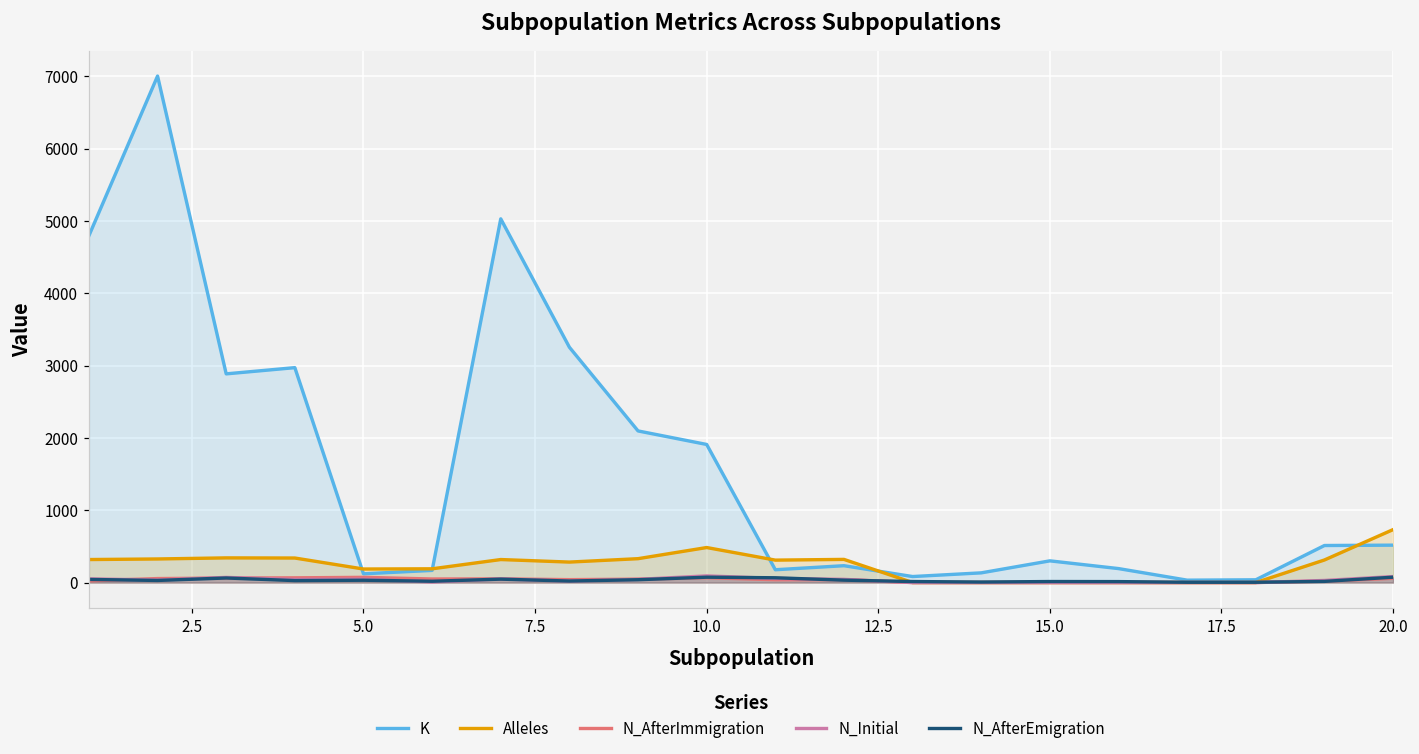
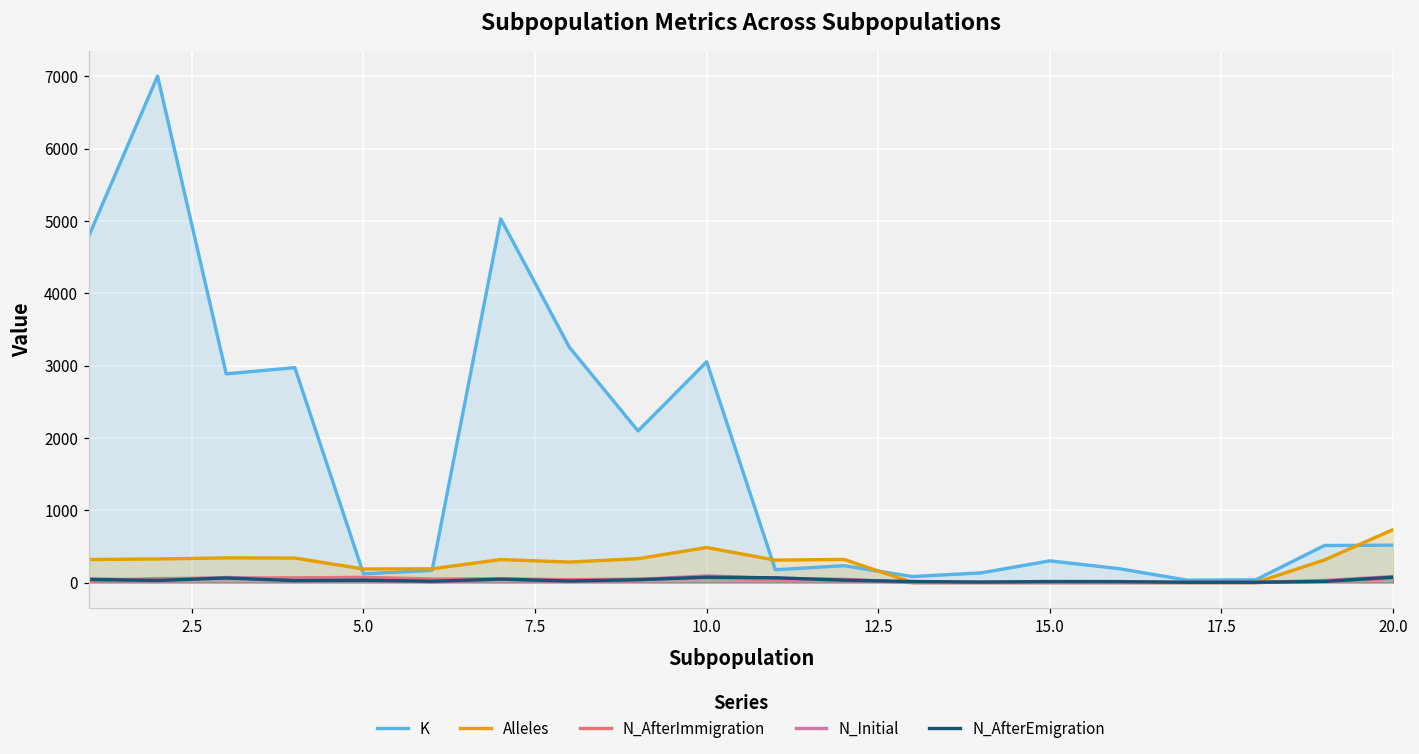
  {
    "K": {
      "5.0": 100,
-     "10.0": 1900,
+     "10.0": 3100,
      "15.0": 300,
      "20.0": 500
    },
    "Alleles": {
      "5.0": 200,
      "10.0": 500,
      "20.0": 700
    }
  }
